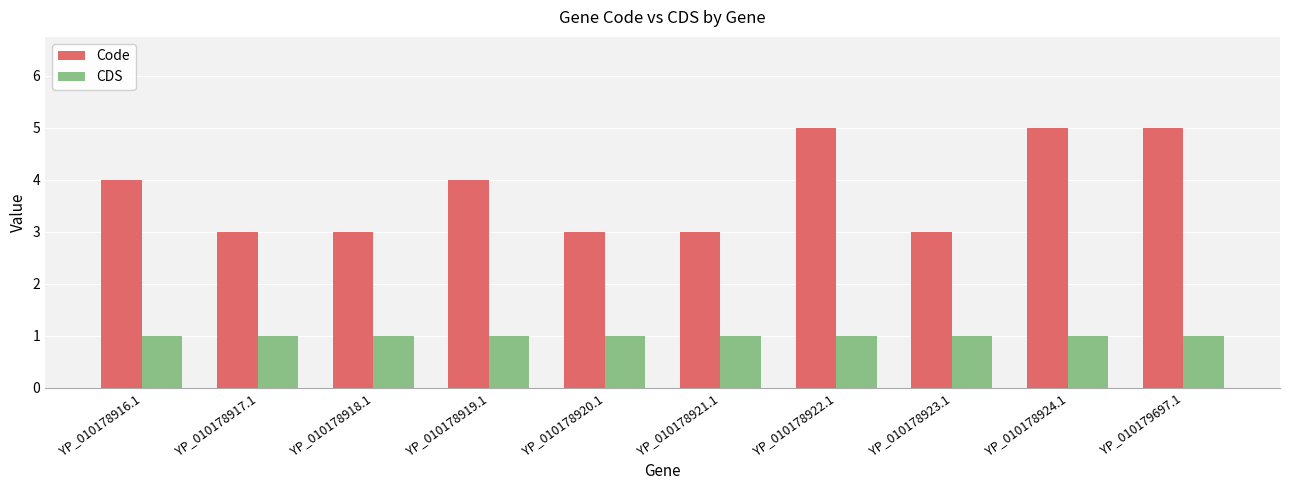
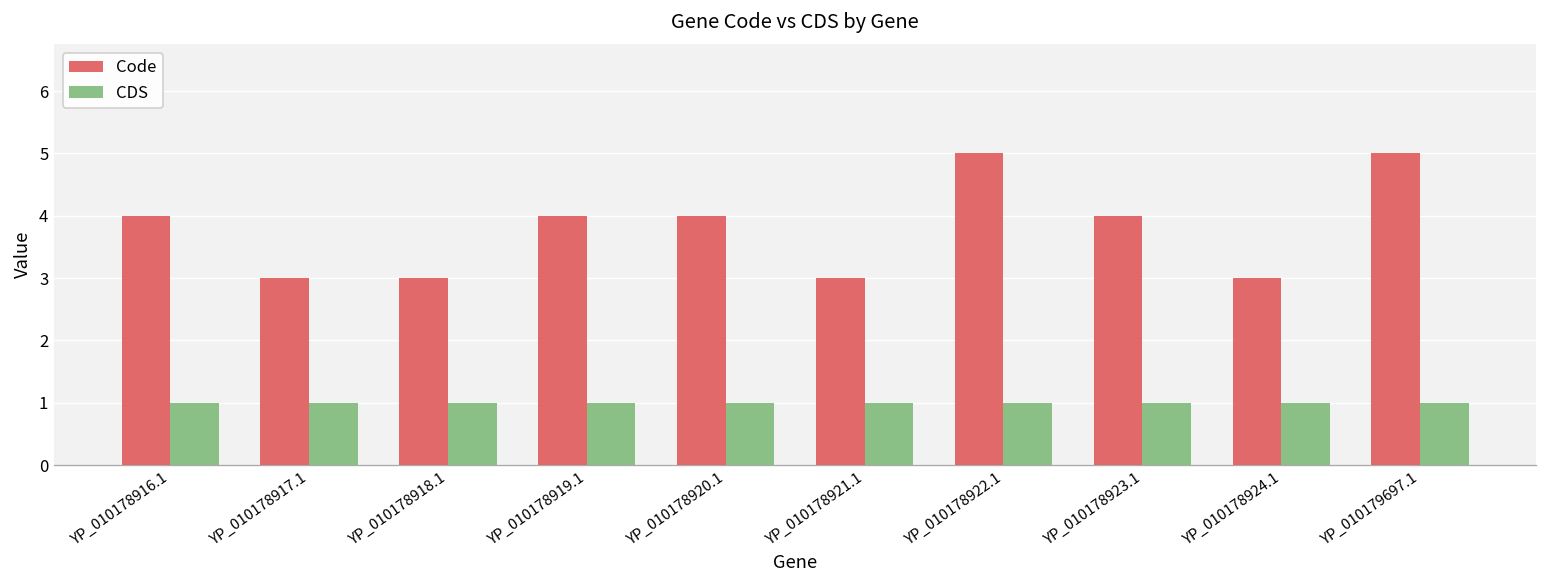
  {
    "Code": {
      "YP_010178916.1": 4,
      "YP_010178917.1": 3,
      "YP_010178918.1": 3,
      "YP_010178919.1": 4,
-     "YP_010178920.1": 3,
+     "YP_010178920.1": 4,
      "YP_010178921.1": 3,
      "YP_010178922.1": 5,
-     "YP_010178923.1": 3,
-     "YP_010178924.1": 5,
+     "YP_010178923.1": 4,
+     "YP_010178924.1": 3,
      "YP_010179697.1": 5
    },
    "CDS": {
      "YP_010178916.1": 1,
      "YP_010178917.1": 1,
      "YP_010178918.1": 1,
      "YP_010178919.1": 1,
      "YP_010178920.1": 1,
      "YP_010178921.1": 1,
      "YP_010178922.1": 1,
      "YP_010178923.1": 1,
      "YP_010178924.1": 1,
      "YP_010179697.1": 1
    }
  }
